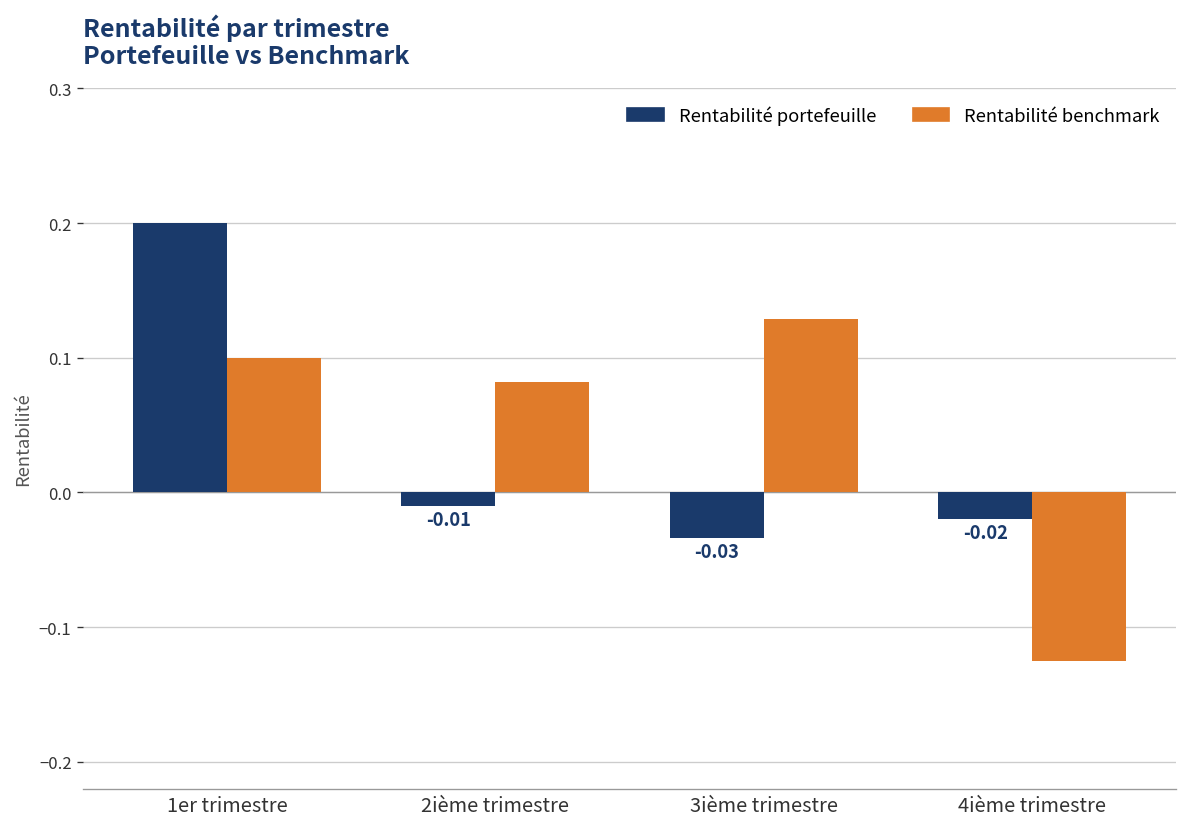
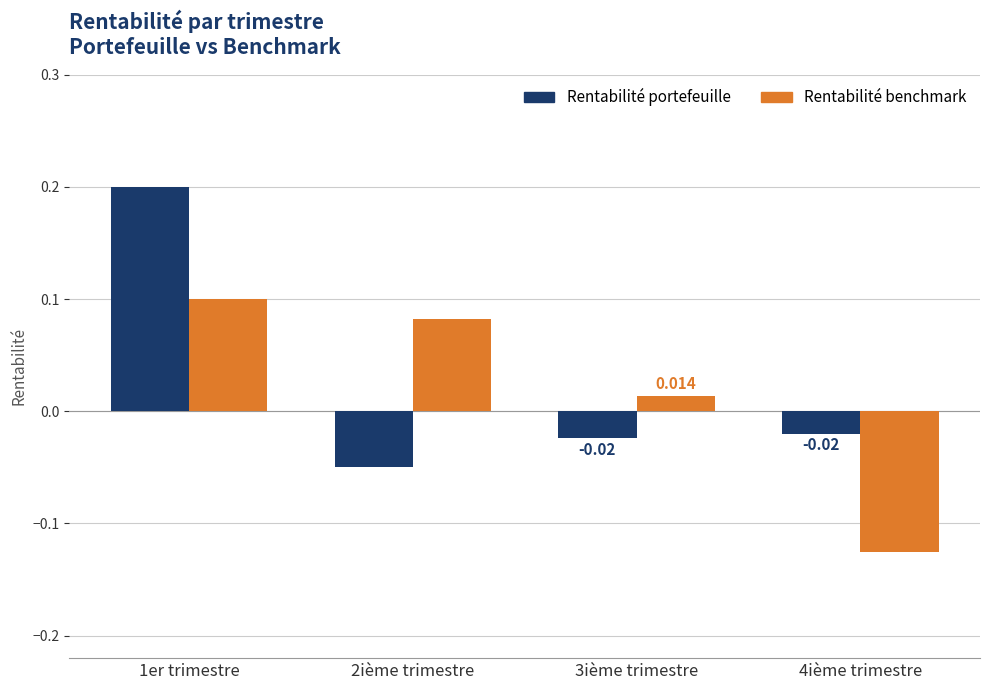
  {
    "Rentabilité portefeuille": {
-     "2ième trimestre": -0.01,
-     "3ième trimestre": -0.03,
+     "2ième trimestre": -0.05,
+     "3ième trimestre": -0.02,
      "4ième trimestre": -0.02
    },
    "Rentabilité benchmark": {
      "1er trimestre": 0.100,
      "2ième trimestre": 0.082,
-     "3ième trimestre": 0.129,
+     "3ième trimestre": 0.014,
      "4ième trimestre": -0.125
    }
  }
